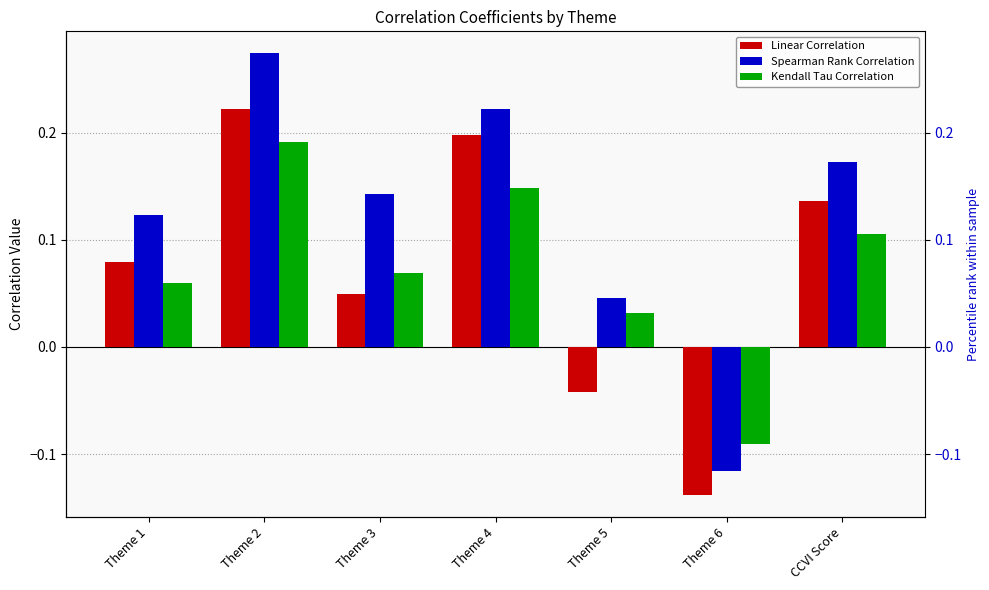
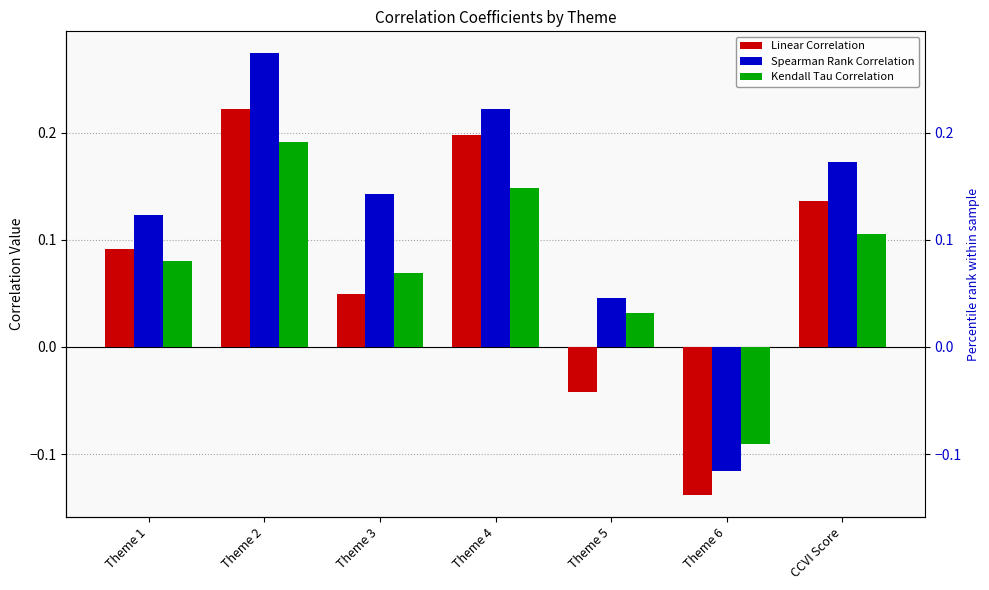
  {
    "Linear Correlation": {
-     "Theme 1": 0.079,
+     "Theme 1": 0.091,
      "Theme 2": 0.222,
      "Theme 3": 0.049,
      "Theme 4": 0.198,
      "Theme 5": -0.042,
      "Theme 6": -0.138,
      "CCVI Score": 0.136
    },
    "Spearman Rank Correlation": {
      "Theme 1": 0.123,
      "Theme 2": 0.274,
      "Theme 3": 0.143,
      "Theme 4": 0.222,
      "Theme 5": 0.046,
      "Theme 6": -0.116,
      "CCVI Score": 0.173
    },
    "Kendall Tau Correlation": {
-     "Theme 1": 0.06,
+     "Theme 1": 0.08,
      "Theme 2": 0.19,
      "Theme 3": 0.07,
      "Theme 4": 0.15,
      "Theme 5": 0.03,
      "Theme 6": -0.09,
      "CCVI Score": 0.105
    }
  }
